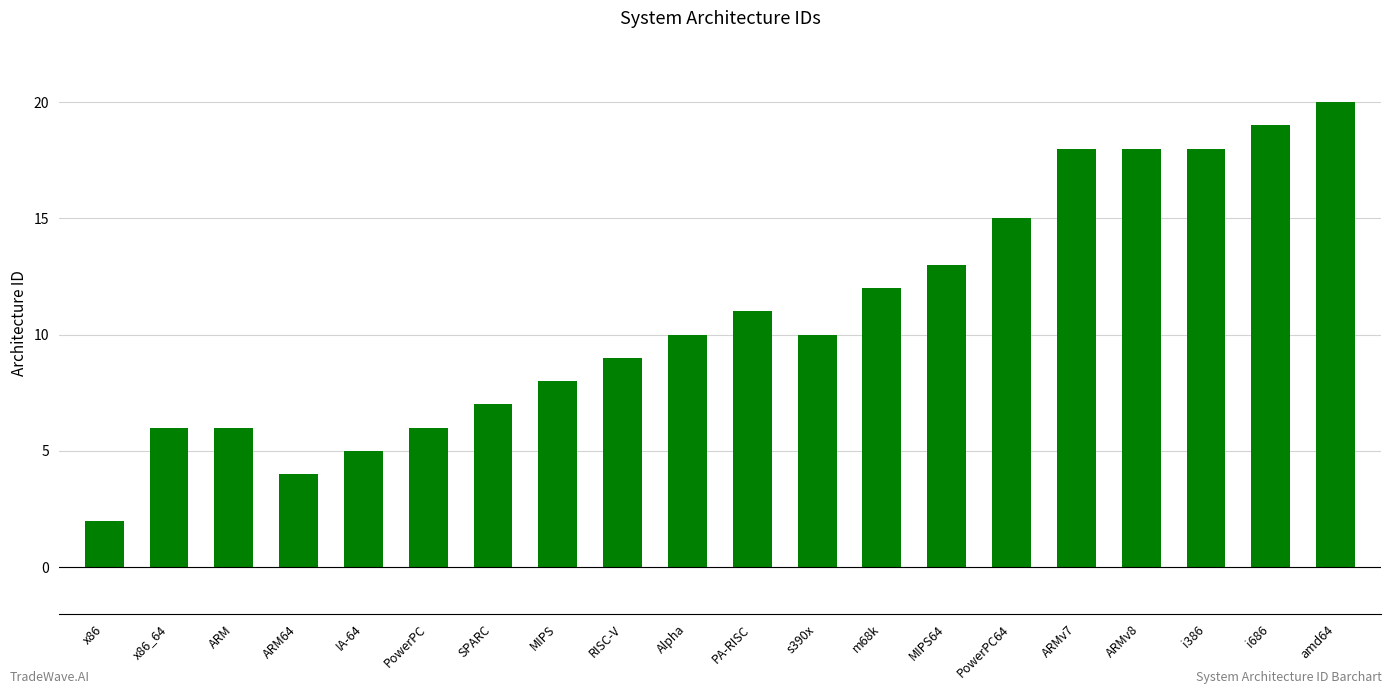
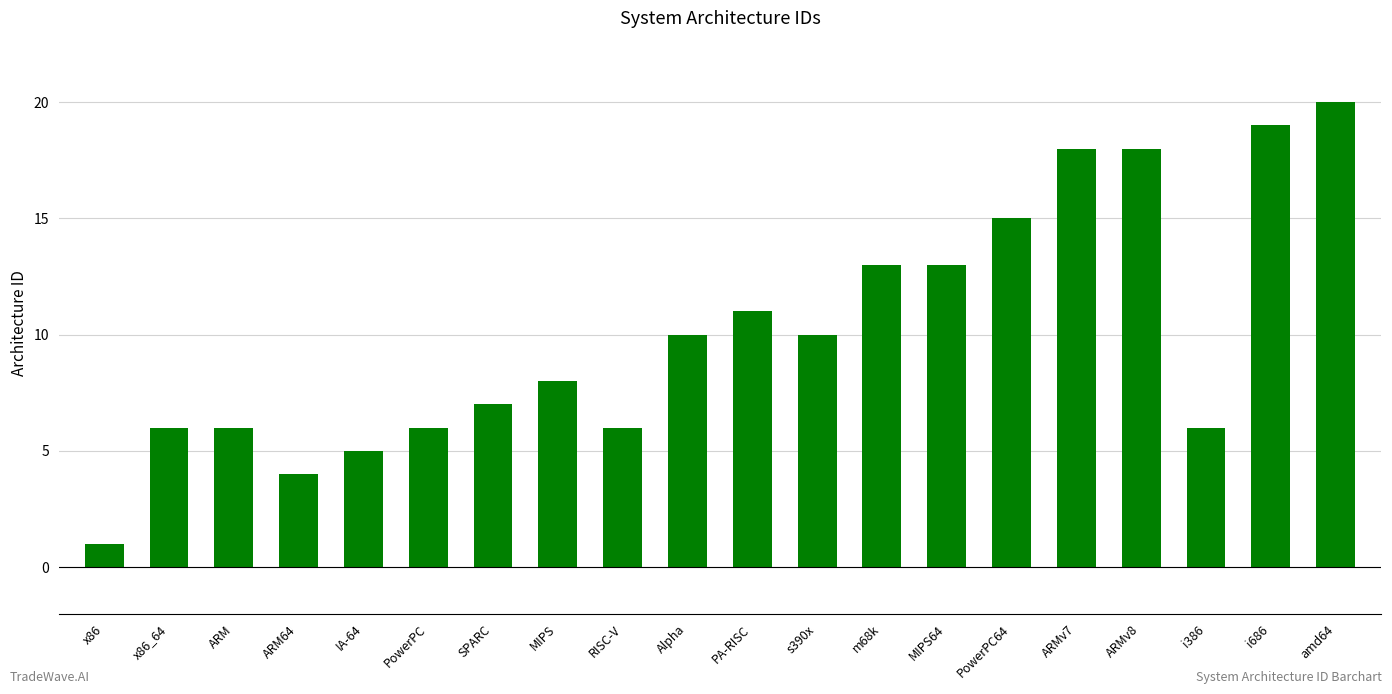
  {
-   "x86": 2,
+   "x86": 1,
    "x86_64": 6,
    "ARM": 6,
    "ARM64": 4,
    "IA-64": 5,
    "PowerPC": 6,
    "SPARC": 7,
    "MIPS": 8,
-   "RISC-V": 9,
+   "RISC-V": 6,
    "Alpha": 10,
    "PA-RISC": 11,
    "s390x": 10,
-   "m68k": 12,
+   "m68k": 13,
    "MIPS64": 13,
    "PowerPC64": 15,
    "ARMv7": 18,
    "ARMv8": 18,
-   "i386": 18,
+   "i386": 6,
    "i686": 19,
    "amd64": 20
  }
